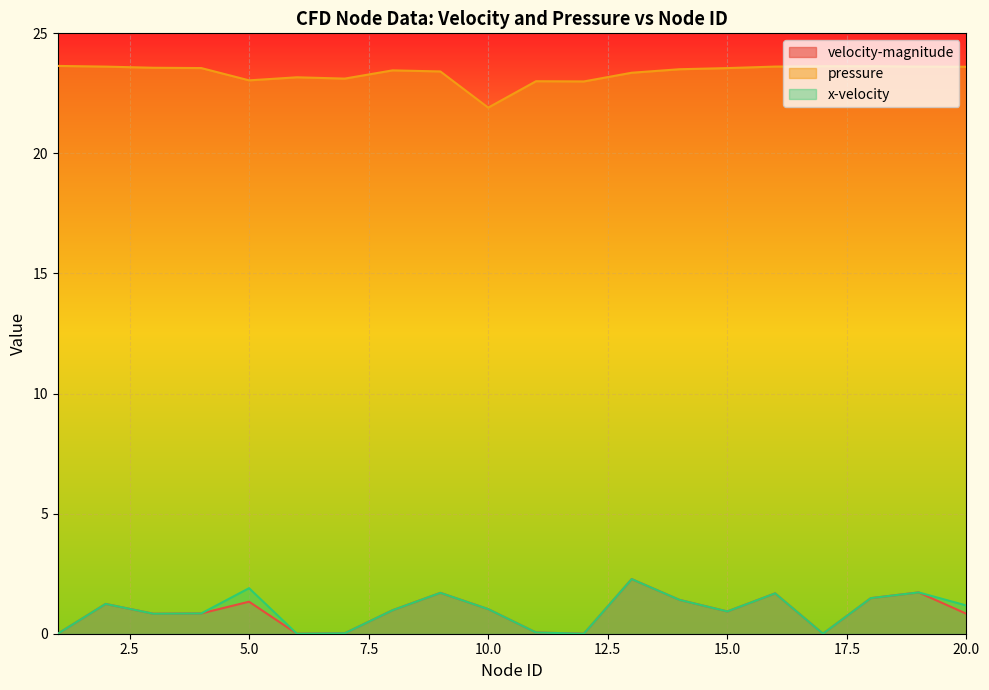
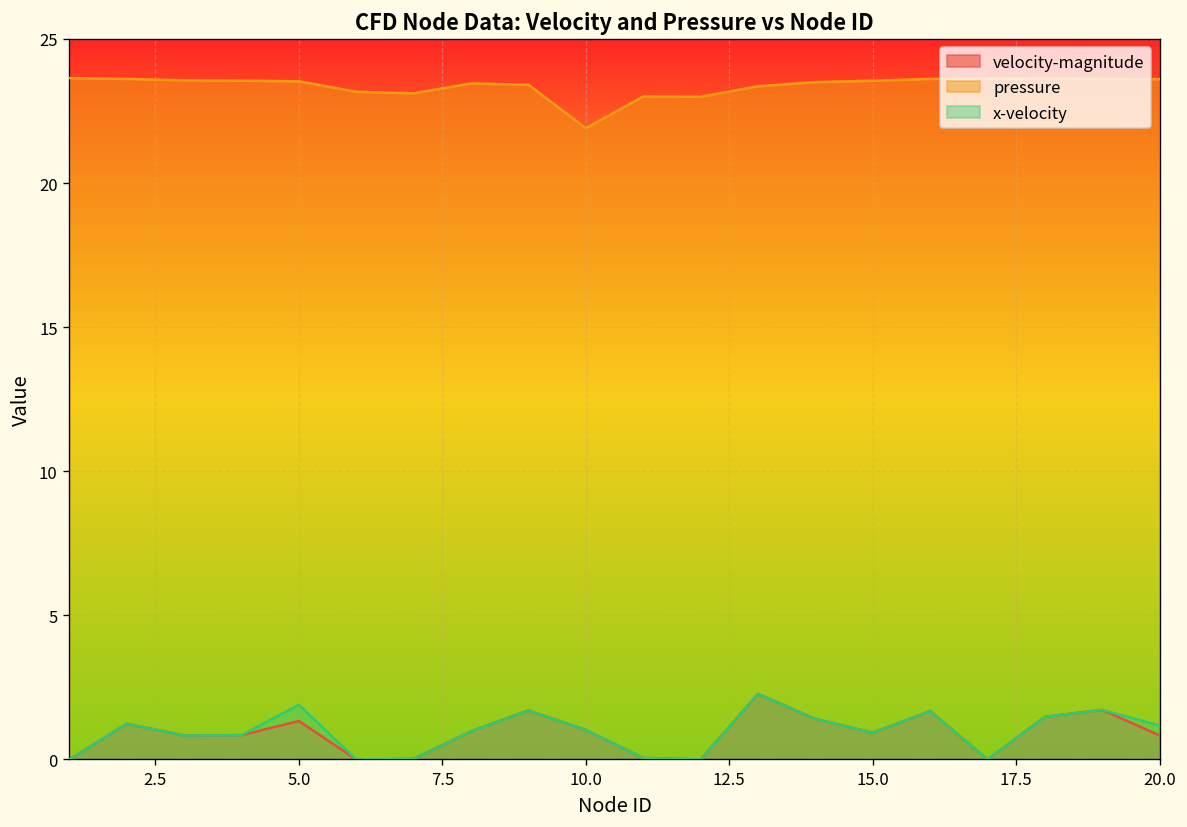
  {
    "velocity-magnitude": {
      "5.0": 1.3,
      "20.0": 0.8
    },
    "pressure": {
-     "5.0": 23.0,
+     "5.0": 23.5,
      "10.0": 21.9,
      "15.0": 23.6,
      "20.0": 23.6
    },
    "x-velocity": {
      "5.0": 1.9,
      "20.0": 1.2
    }
  }
